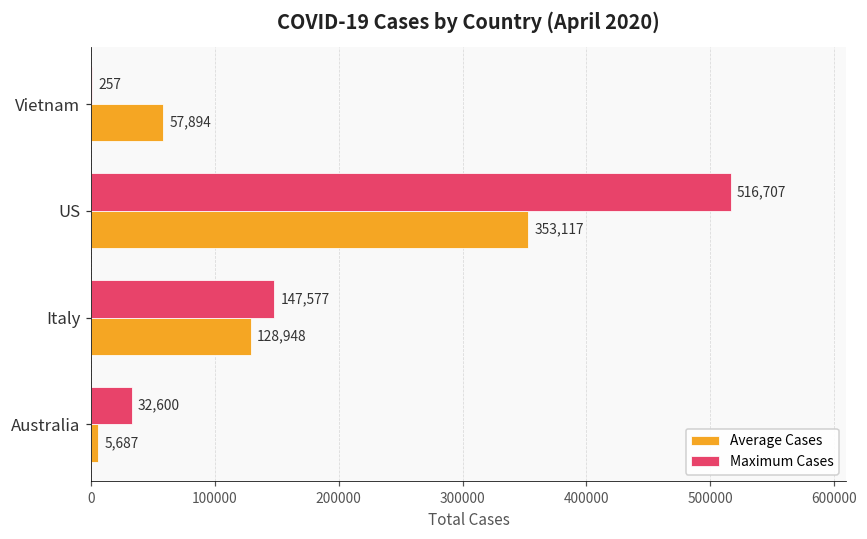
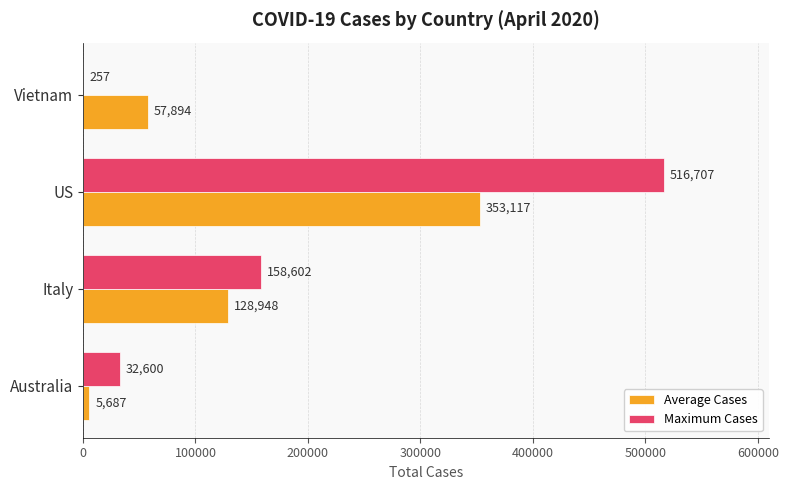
  {
    "Average Cases": {
      "Vietnam": "57,894",
      "US": "353,117",
      "Italy": "128,948",
      "Australia": "5,687"
    },
    "Maximum Cases": {
      "Vietnam": "257",
      "US": "516,707",
-     "Italy": "147,577",
+     "Italy": "158,602",
      "Australia": "32,600"
    }
  }
